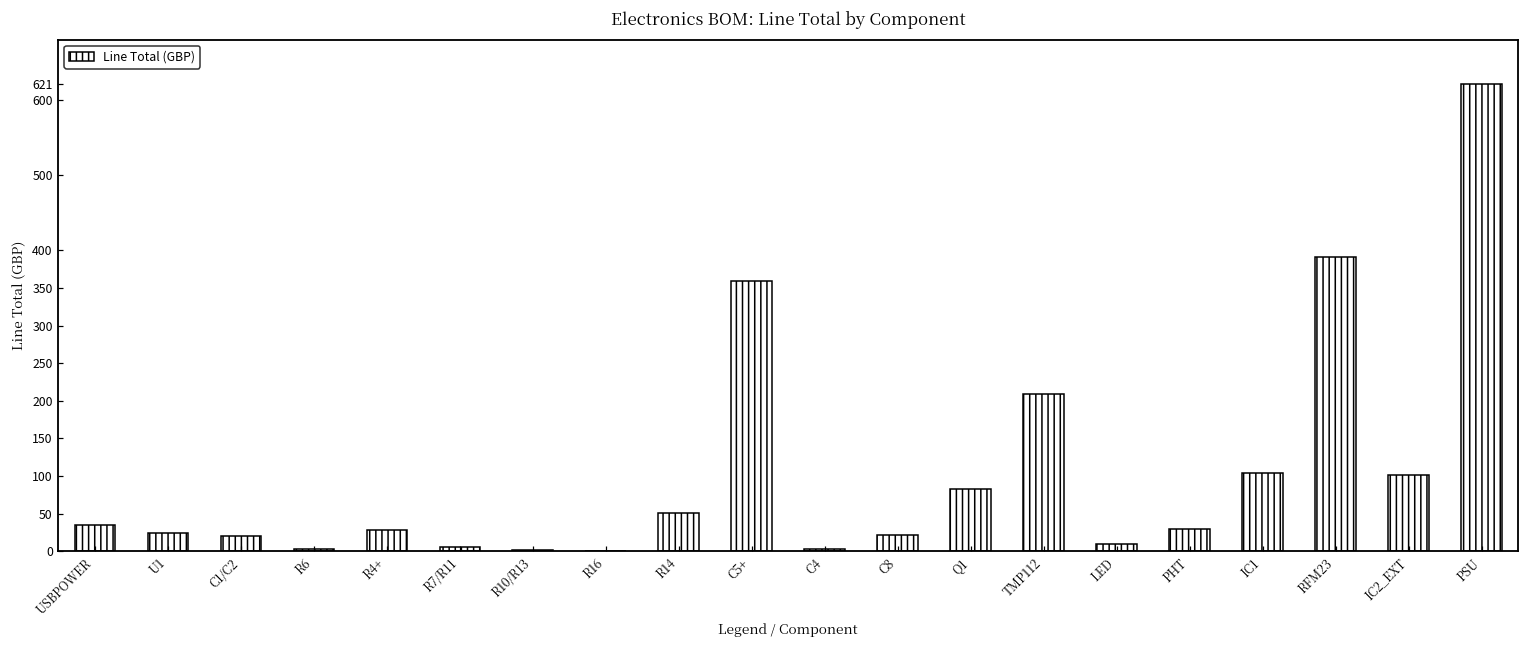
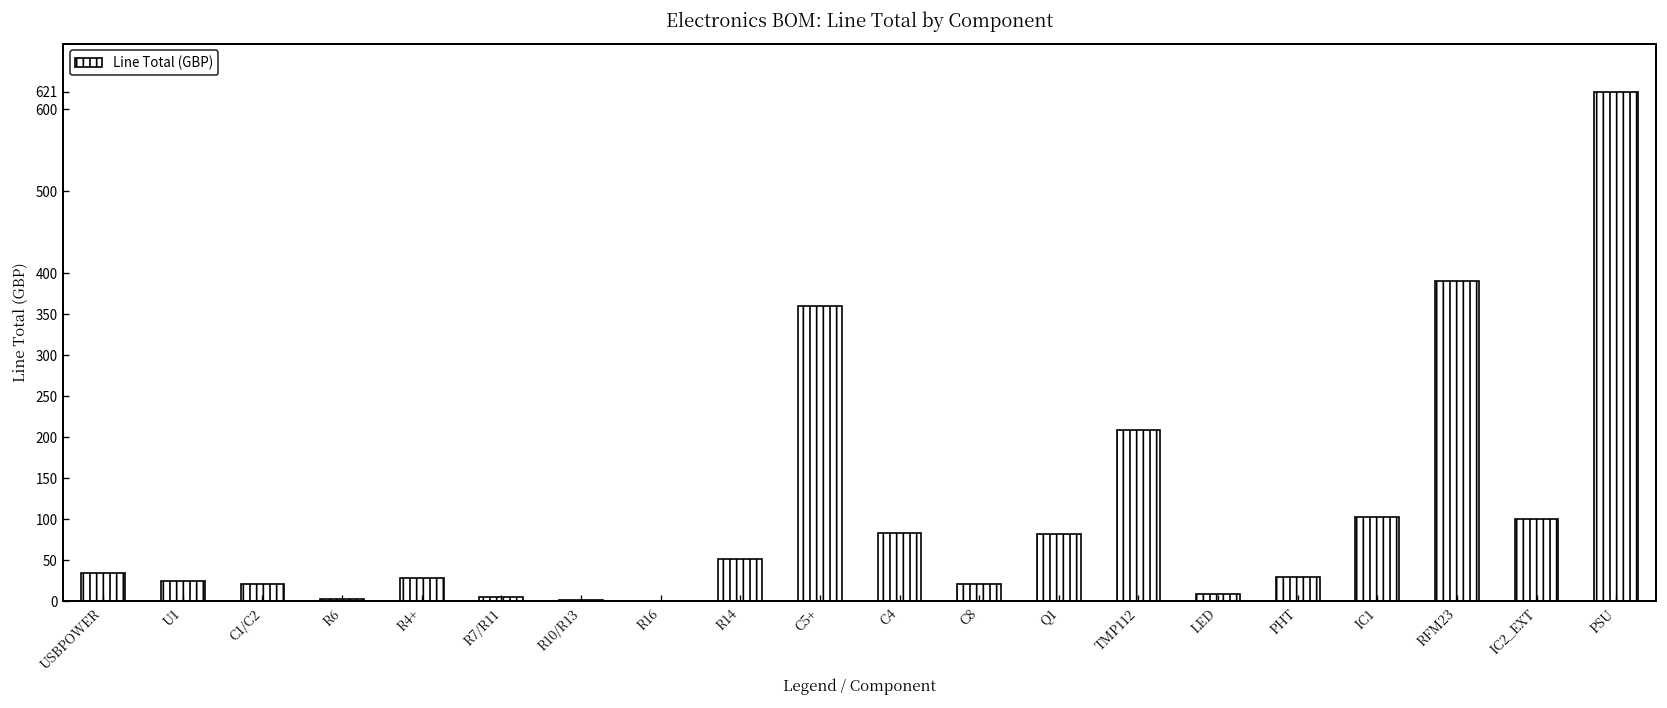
  {
    "USBPOWER": 30,
    "U1": 20,
    "C1/C2": 20,
    "R4+": 30,
    "R7/R11": 10,
    "R14": 50,
    "C5+": 360,
-   "C4": 0,
+   "C4": 80,
    "C8": 20,
    "Q1": 80,
    "TMP112": 210,
    "LED": 10,
    "PHT": 30,
    "IC1": 100,
    "RFM23": 390,
    "IC2_EXT": 100,
    "PSU": 620
  }
